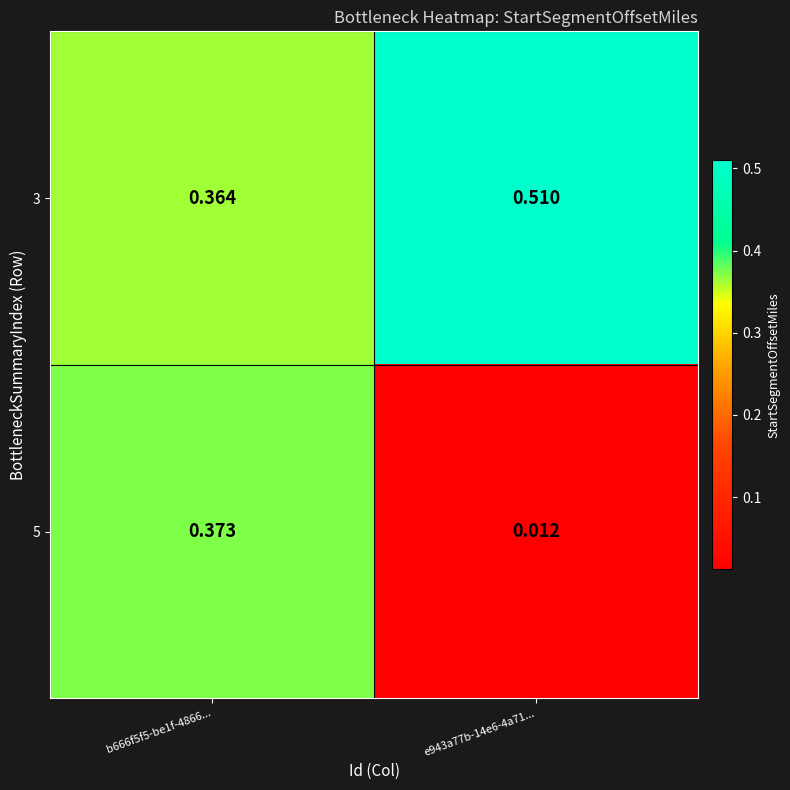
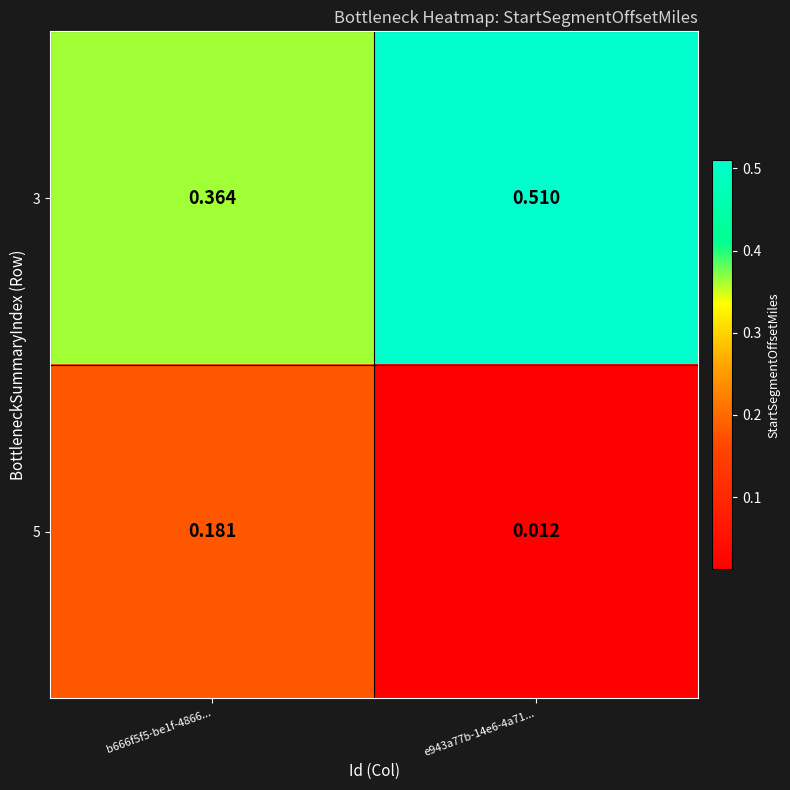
  {
    "3": {
      "b666f5f5-be1f-4866...": 0.364,
      "e943a77b-14e6-4a71...": 0.510
    },
    "5": {
-     "b666f5f5-be1f-4866...": 0.373,
+     "b666f5f5-be1f-4866...": 0.181,
      "e943a77b-14e6-4a71...": 0.012
    }
  }
